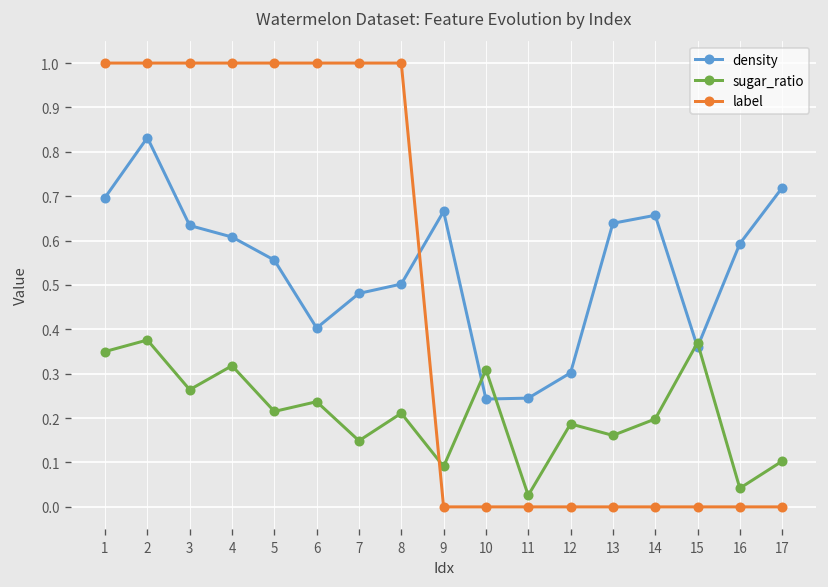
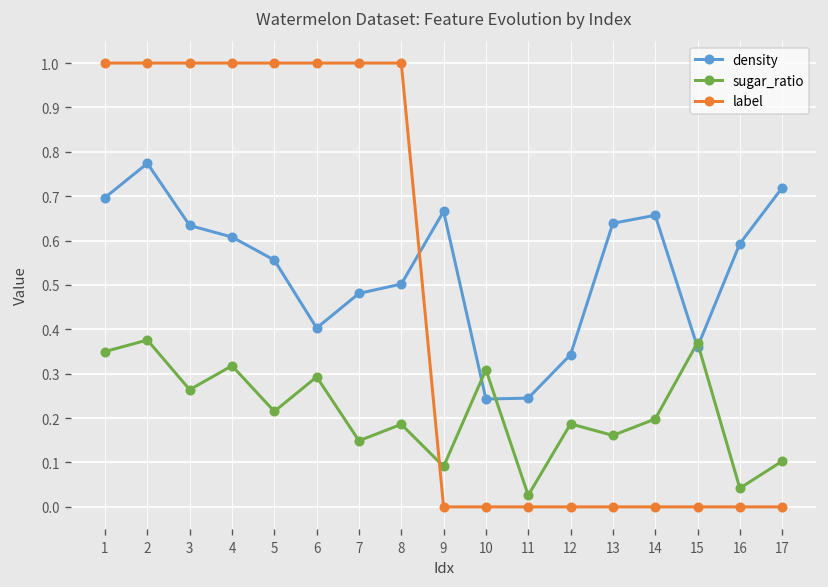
  {
    "density": {
      "1": 0.70,
-     "2": 0.83,
+     "2": 0.77,
      "3": 0.63,
      "4": 0.61,
      "5": 0.56,
      "6": 0.40,
      "7": 0.48,
      "8": 0.50,
      "9": 0.67,
      "10": 0.24,
      "11": 0.25,
-     "12": 0.30,
+     "12": 0.34,
      "13": 0.64,
      "14": 0.66,
      "15": 0.36,
      "16": 0.59,
      "17": 0.72
    },
    "sugar_ratio": {
      "1": 0.35,
      "2": 0.38,
      "3": 0.26,
      "4": 0.32,
      "5": 0.22,
-     "6": 0.24,
+     "6": 0.29,
      "7": 0.15,
-     "8": 0.21,
+     "8": 0.19,
      "9": 0.09,
      "10": 0.31,
      "11": 0.03,
      "12": 0.19,
      "13": 0.16,
      "14": 0.20,
      "15": 0.37,
      "16": 0.04,
      "17": 0.10
    },
    "label": {
      "1": 1.00,
      "2": 1.00,
      "3": 1.00,
      "4": 1.00,
      "5": 1.00,
      "6": 1.00,
      "7": 1.00,
      "8": 1.00,
      "9": 0.00,
      "10": 0.00,
      "11": 0.00,
      "12": 0.00,
      "13": 0.00,
      "14": 0.00,
      "15": 0.00,
      "16": 0.00,
      "17": 0.00
    }
  }
